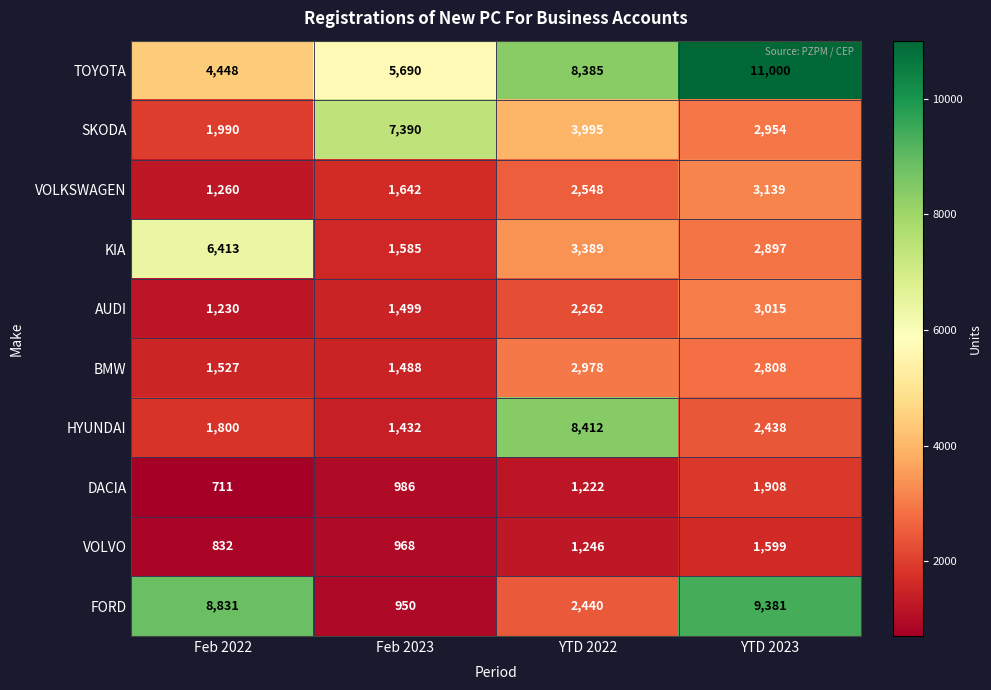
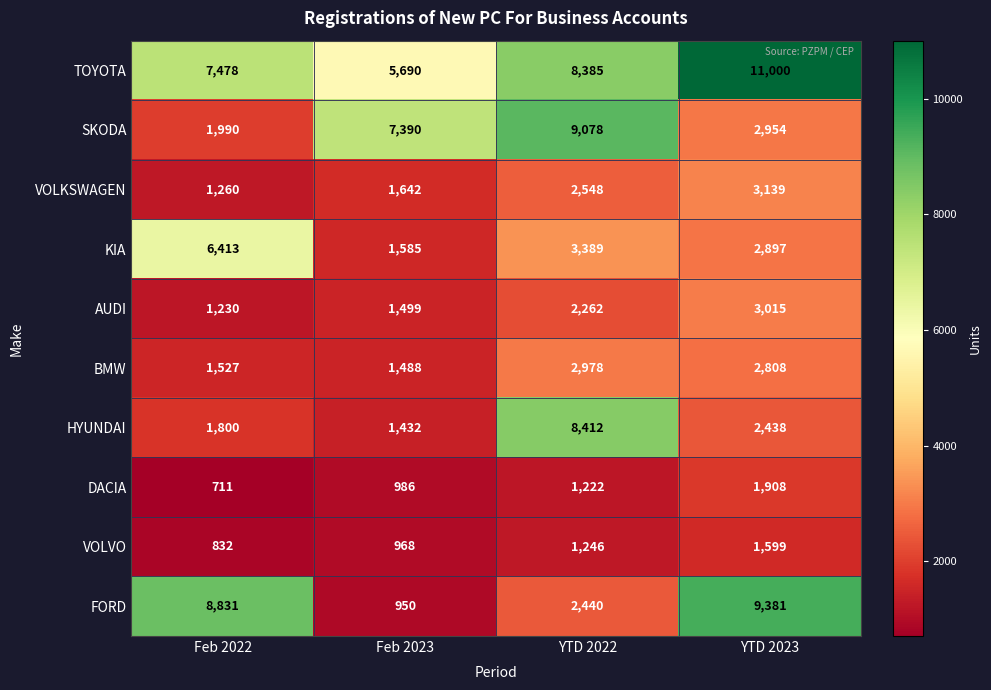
  {
    "TOYOTA": {
-     "Feb 2022": "4,448",
+     "Feb 2022": "7,478",
      "Feb 2023": "5,690",
      "YTD 2022": "8,385"
    },
    "SKODA": {
      "Feb 2022": "1,990",
      "Feb 2023": "7,390",
-     "YTD 2022": "3,995",
+     "YTD 2022": "9,078",
      "YTD 2023": "2,954"
    },
    "VOLKSWAGEN": {
      "Feb 2022": "1,260",
      "Feb 2023": "1,642",
      "YTD 2022": "2,548",
      "YTD 2023": "3,139"
    },
    "KIA": {
      "Feb 2022": "6,413",
      "Feb 2023": "1,585",
      "YTD 2022": "3,389",
      "YTD 2023": "2,897"
    },
    "AUDI": {
      "Feb 2022": "1,230",
      "Feb 2023": "1,499",
      "YTD 2022": "2,262",
      "YTD 2023": "3,015"
    },
    "BMW": {
      "Feb 2022": "1,527",
      "Feb 2023": "1,488",
      "YTD 2022": "2,978",
      "YTD 2023": "2,808"
    },
    "HYUNDAI": {
      "Feb 2022": "1,800",
      "Feb 2023": "1,432",
      "YTD 2022": "8,412",
      "YTD 2023": "2,438"
    },
    "DACIA": {
      "Feb 2022": "711",
      "Feb 2023": "986",
      "YTD 2022": "1,222",
      "YTD 2023": "1,908"
    },
    "VOLVO": {
      "Feb 2022": "832",
      "Feb 2023": "968",
      "YTD 2022": "1,246",
      "YTD 2023": "1,599"
    },
    "FORD": {
      "Feb 2022": "8,831",
      "Feb 2023": "950",
      "YTD 2022": "2,440",
      "YTD 2023": "9,381"
    }
  }
